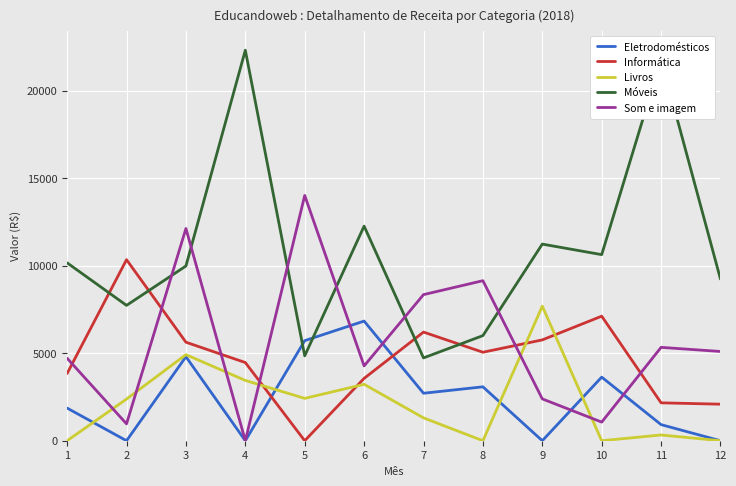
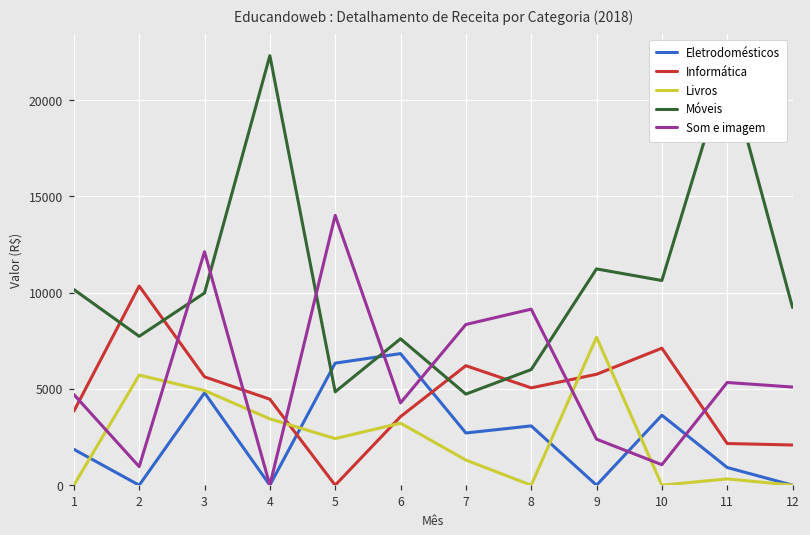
  {
    "Eletrodomésticos": {
      "1": 1900,
      "2": 0,
-     "5": 5700,
+     "5": 6300,
      "6": 6800,
      "7": 2700,
      "8": 3100,
      "9": 0,
      "10": 3600,
      "11": 900
    },
    "Informática": {
      "1": 3800,
      "2": 10300,
      "3": 5600,
      "4": 4500,
      "5": 0,
      "6": 3600,
      "7": 6200,
      "8": 5100,
      "9": 5800,
      "10": 7100,
      "11": 2200,
      "12": 2100
    },
    "Livros": {
      "1": 0,
-     "2": 2400,
+     "2": 5700,
      "4": 3400,
      "5": 2400,
      "6": 3200,
      "7": 1300,
      "8": 0,
      "9": 7700,
      "10": 0,
      "11": 300
    },
    "Móveis": {
      "1": 10200,
      "2": 7700,
      "3": 10000,
      "4": 22300,
      "5": 4900,
-     "6": 12300,
+     "6": 7600,
      "7": 4700,
      "8": 6000,
      "9": 11200,
      "10": 10600,
      "12": 9200
    },
    "Som e imagem": {
      "1": 4700,
      "2": 1000,
      "3": 12100,
      "5": 14000,
      "6": 4300,
      "7": 8300,
      "8": 9100,
      "9": 2400,
      "10": 1100,
      "11": 5300,
      "12": 5100
    }
  }
